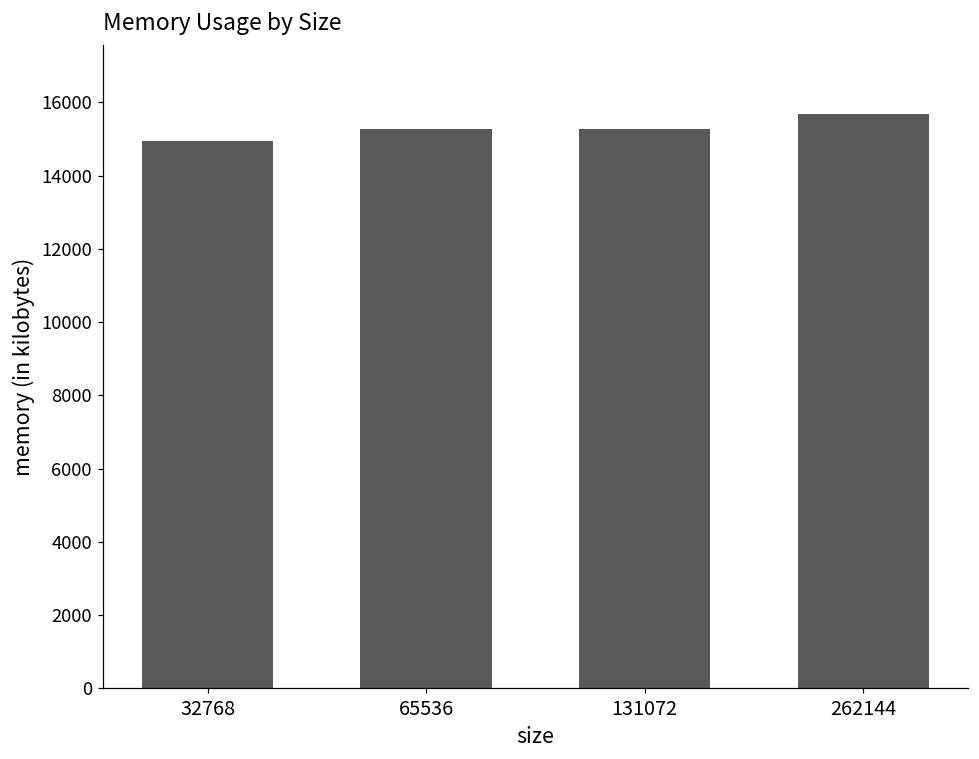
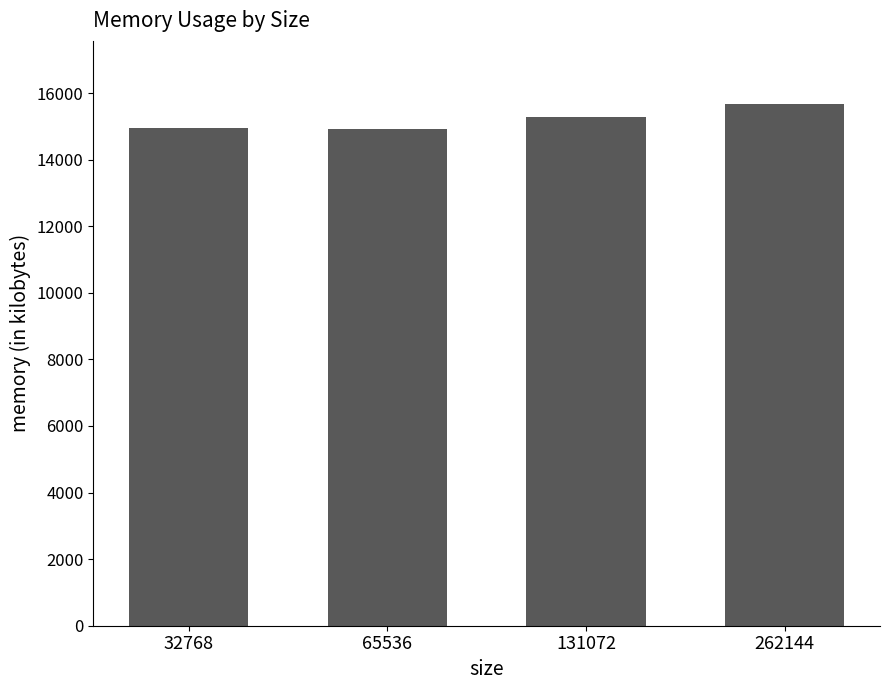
  {
    "32768": 14900,
-   "65536": 15300,
+   "65536": 14900,
    "131072": 15300,
    "262144": 15700
  }
